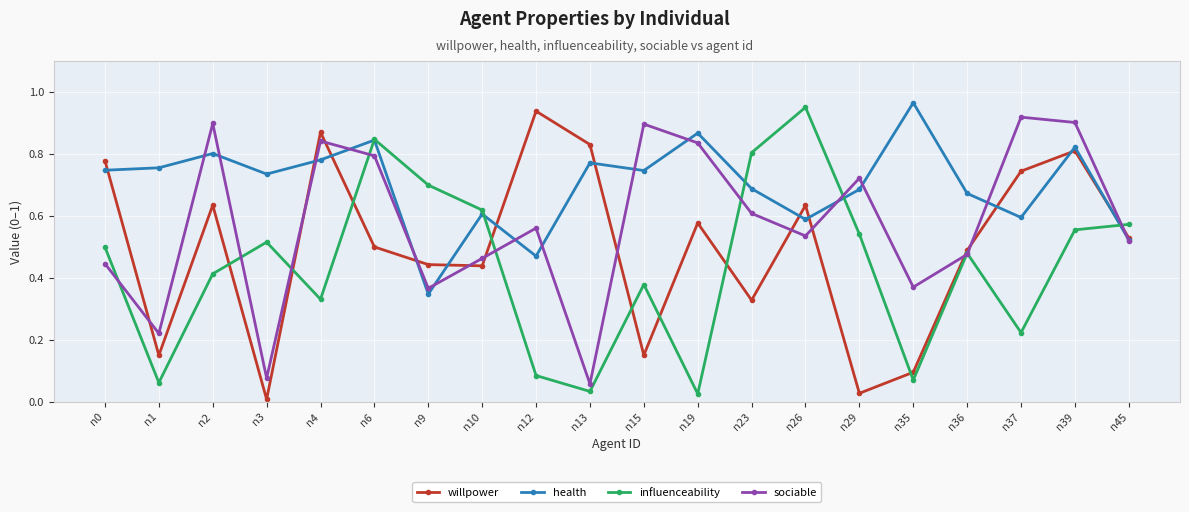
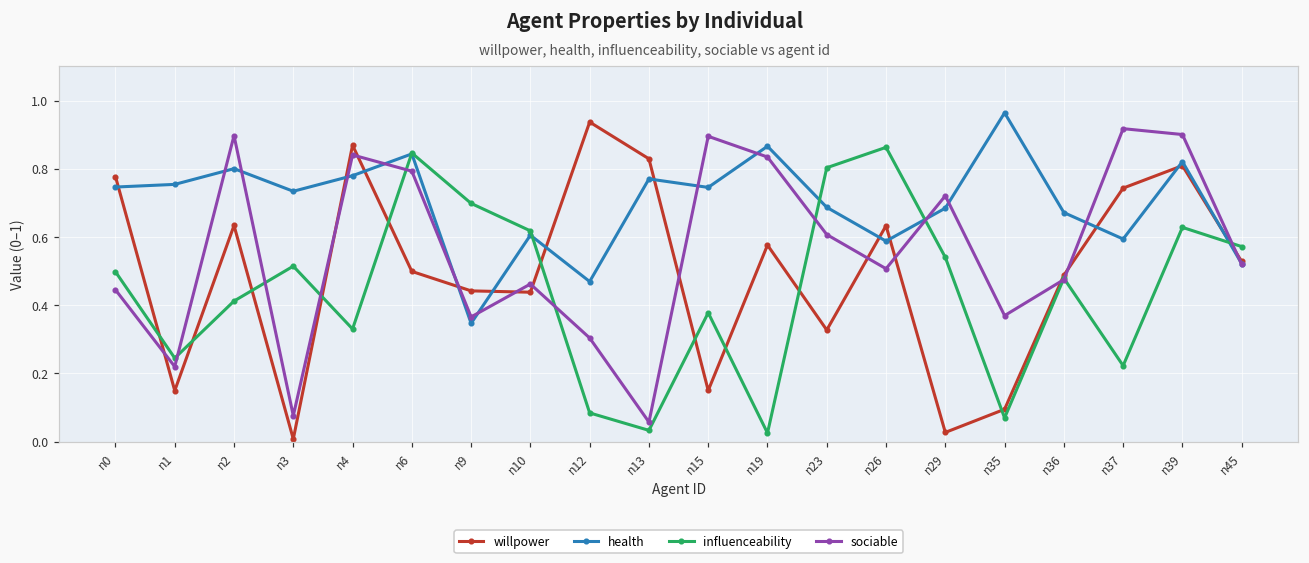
  {
    "willpower": {
      "n0": 0.78,
      "n1": 0.15,
      "n2": 0.63,
      "n3": 0.01,
      "n4": 0.87,
      "n6": 0.50,
      "n9": 0.44,
      "n10": 0.44,
      "n12": 0.94,
      "n13": 0.83,
      "n15": 0.15,
      "n19": 0.58,
      "n23": 0.33,
      "n26": 0.63,
      "n29": 0.03,
      "n35": 0.09,
      "n36": 0.49,
      "n37": 0.74,
      "n39": 0.81
    },
    "health": {
      "n0": 0.75,
      "n1": 0.75,
      "n2": 0.80,
      "n3": 0.73,
      "n4": 0.78,
      "n9": 0.35,
      "n10": 0.61,
      "n12": 0.47,
      "n13": 0.77,
      "n15": 0.75,
      "n19": 0.87,
      "n23": 0.69,
      "n26": 0.59,
      "n29": 0.68,
      "n35": 0.96,
      "n36": 0.67,
      "n37": 0.59,
      "n39": 0.82
    },
    "influenceability": {
      "n0": 0.50,
-     "n1": 0.06,
+     "n1": 0.24,
      "n2": 0.41,
      "n3": 0.51,
      "n4": 0.33,
      "n9": 0.70,
      "n10": 0.62,
      "n12": 0.08,
      "n13": 0.03,
      "n15": 0.38,
      "n19": 0.03,
      "n23": 0.80,
-     "n26": 0.95,
+     "n26": 0.86,
      "n29": 0.54,
      "n35": 0.07,
      "n37": 0.22,
-     "n39": 0.55,
+     "n39": 0.63,
      "n45": 0.57
    },
    "sociable": {
      "n0": 0.45,
      "n1": 0.22,
      "n2": 0.90,
      "n3": 0.08,
      "n4": 0.84,
      "n6": 0.79,
      "n9": 0.37,
      "n10": 0.46,
-     "n12": 0.56,
+     "n12": 0.30,
      "n13": 0.06,
      "n15": 0.90,
      "n19": 0.83,
      "n23": 0.61,
-     "n26": 0.53,
+     "n26": 0.51,
      "n29": 0.72,
      "n35": 0.37,
      "n37": 0.92,
      "n39": 0.90
    }
  }
